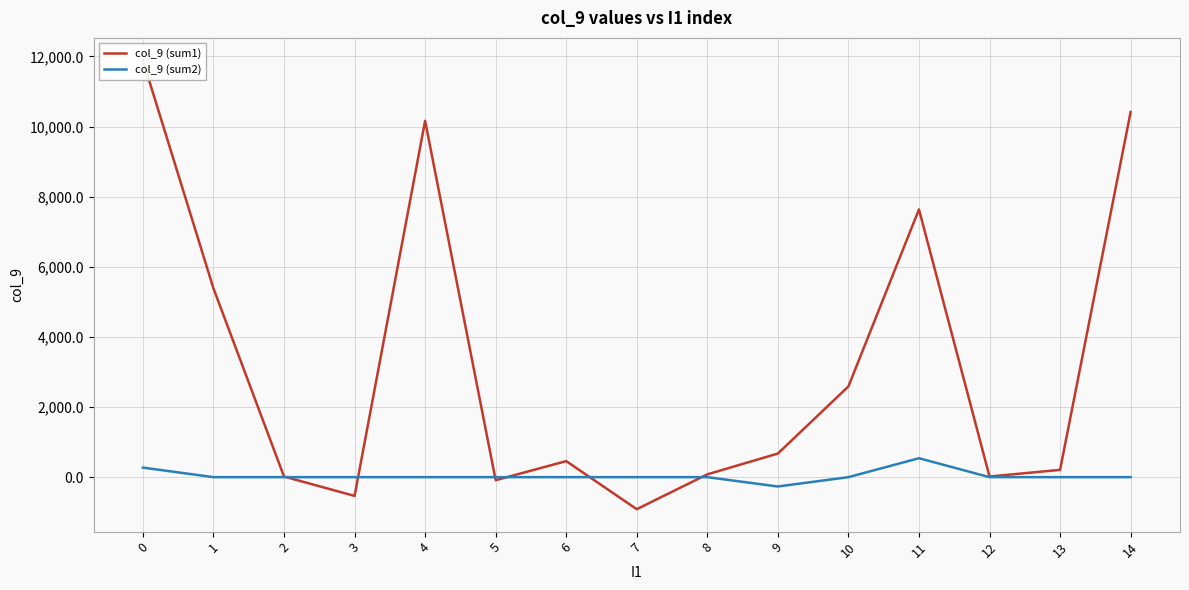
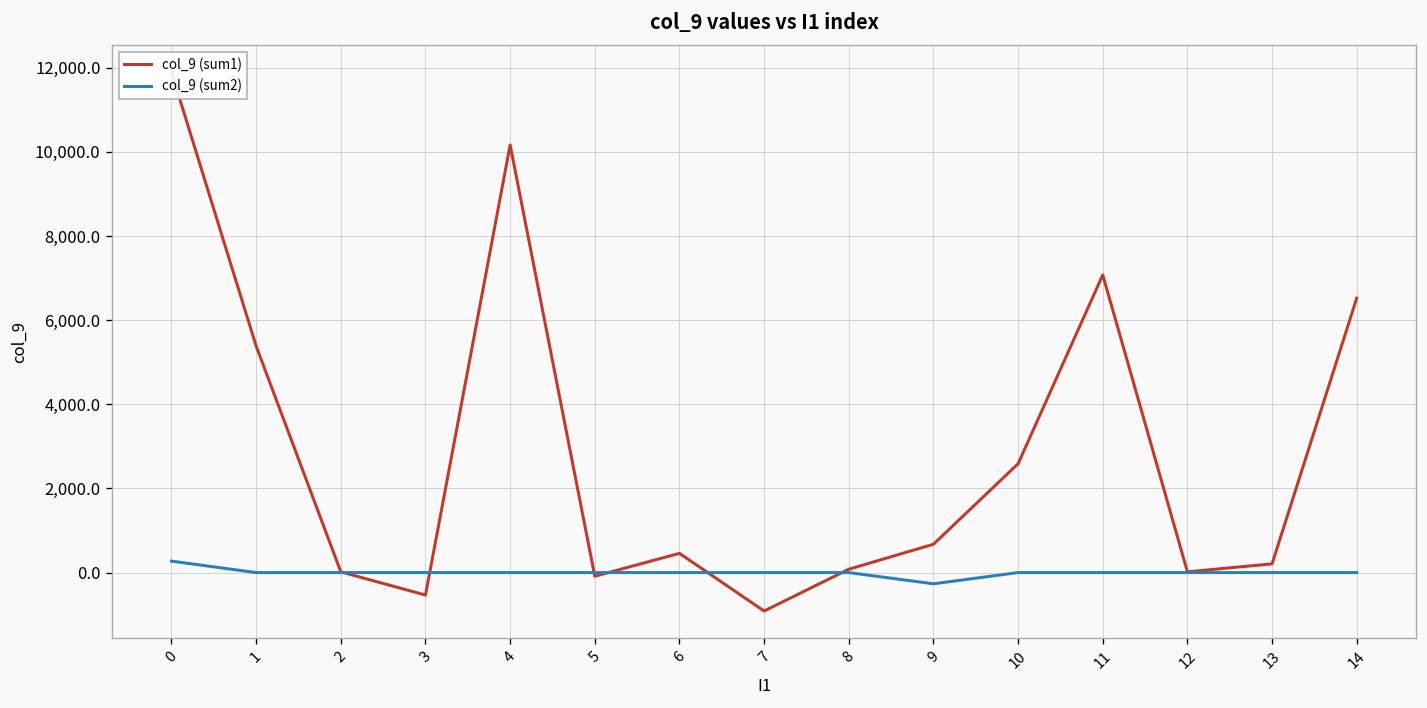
  {
    "col_9 (sum1)": {
      "1": "5,400",
      "3": "-500",
      "4": "10,200",
      "5": "-100",
      "6": "500",
      "7": "-900",
      "8": "100",
      "9": "700",
      "10": "2,600",
-     "11": "7,600",
+     "11": "7,100",
      "13": "200",
-     "14": "10,400"
+     "14": "6,500"
    },
    "col_9 (sum2)": {
      "0": "300",
      "1": "0",
      "3": "0",
      "4": "0",
      "5": "0",
      "6": "0",
      "7": "0",
      "8": "0",
      "9": "-300",
      "10": "0",
-     "11": "500",
+     "11": "0",
      "13": "0",
      "14": "0"
    }
  }
